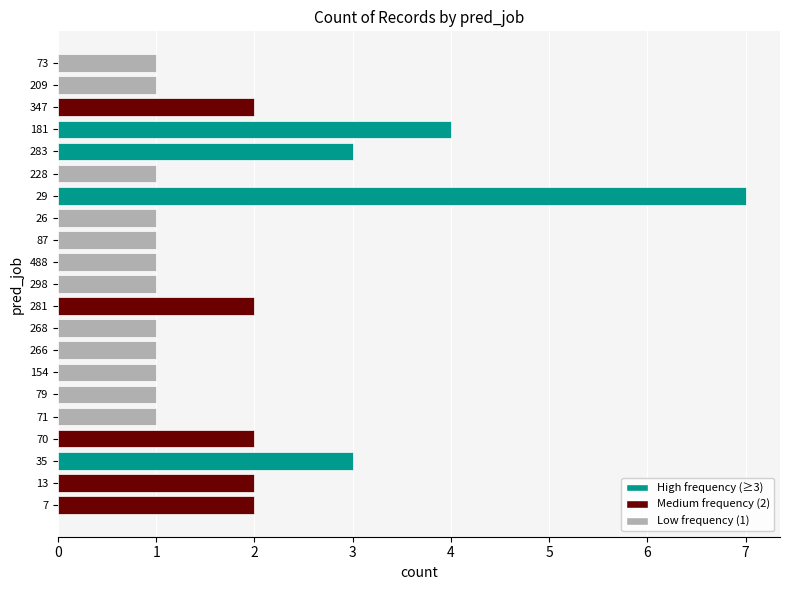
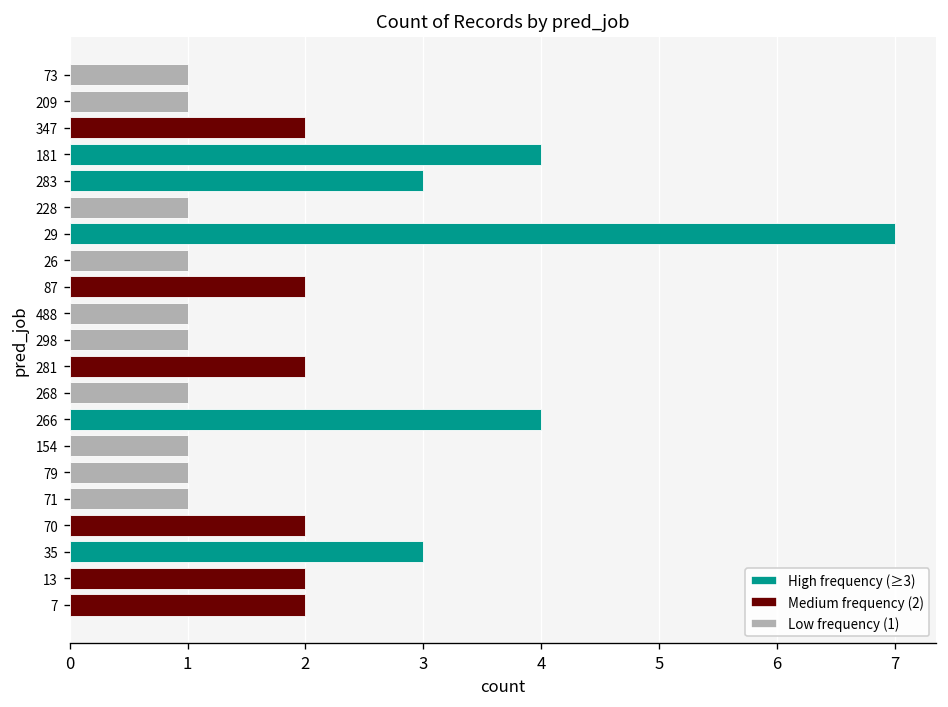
  {
    "73": 1,
    "209": 1,
    "347": 2,
    "181": 4,
    "283": 3,
    "228": 1,
    "29": 7,
    "26": 1,
-   "87": 1,
+   "87": 2,
    "488": 1,
    "298": 1,
    "281": 2,
    "268": 1,
-   "266": 1,
+   "266": 4,
    "154": 1,
    "79": 1,
    "71": 1,
    "70": 2,
    "35": 3,
    "13": 2,
    "7": 2
  }
